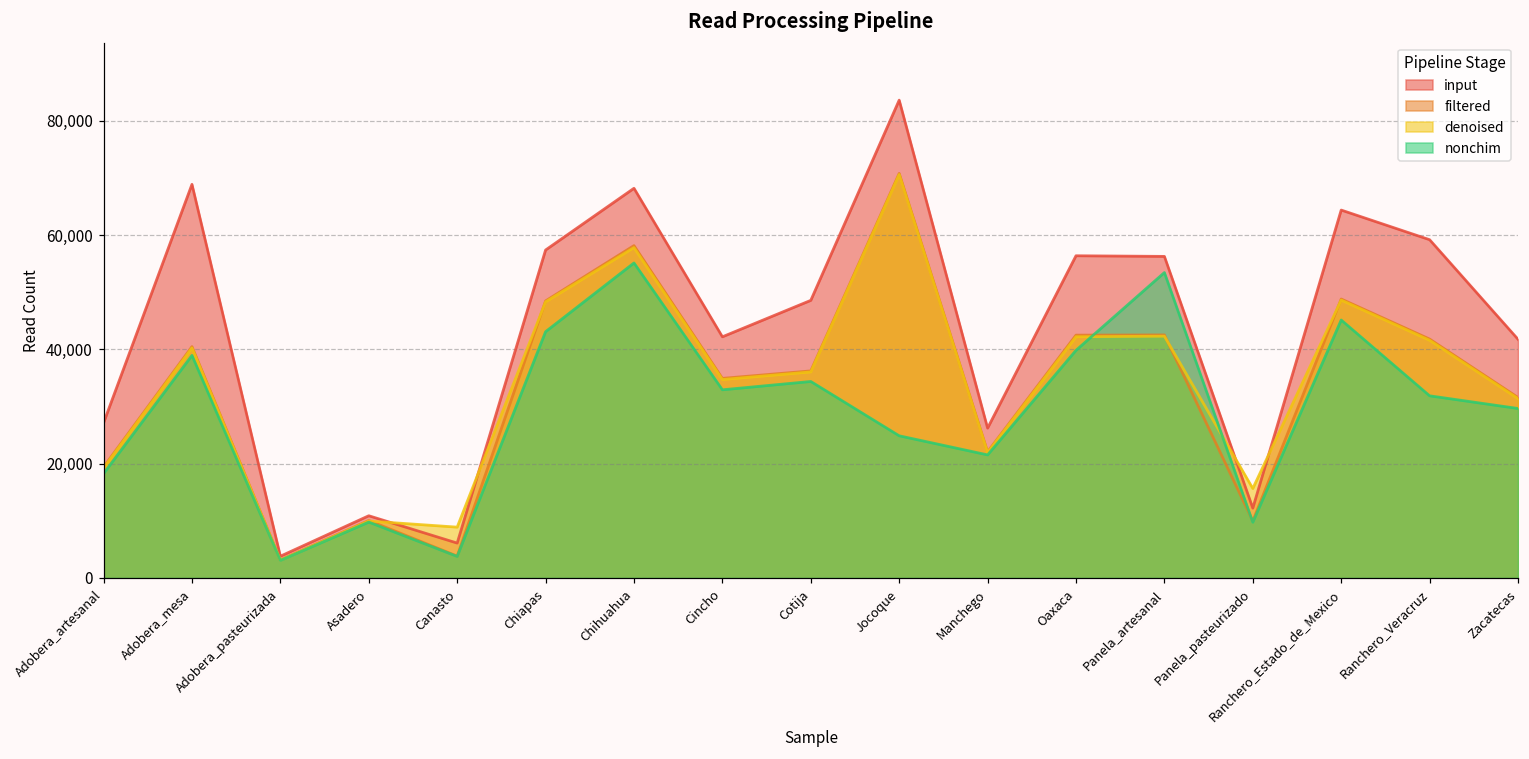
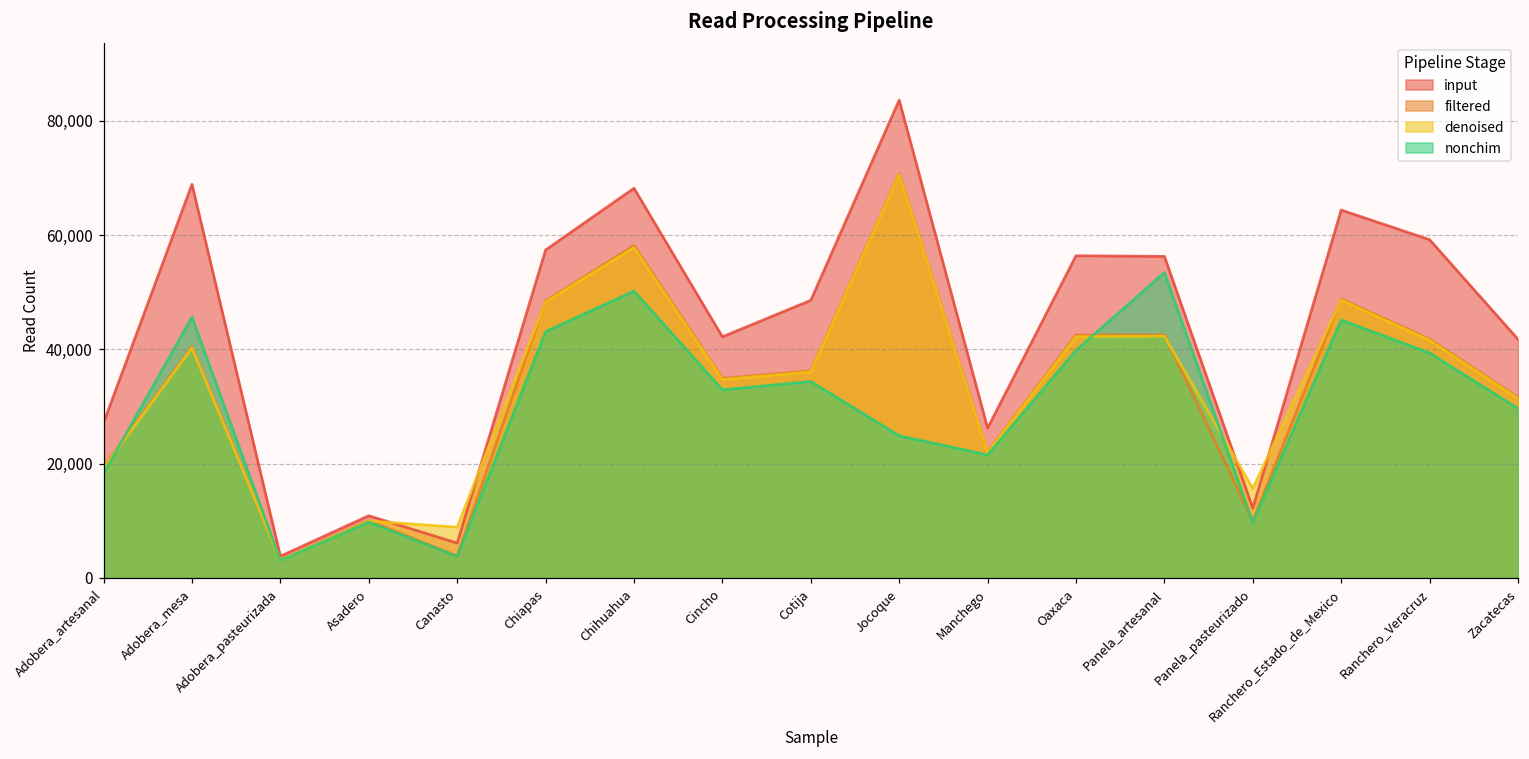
  {
    "denoised": {
      "Canasto": "9,000",
      "Panela_pasteurizado": "16,000"
    },
    "nonchim": {
      "Adobera_artesanal": "18,000",
-     "Adobera_mesa": "39,000",
+     "Adobera_mesa": "46,000",
      "Chiapas": "43,000",
-     "Chihuahua": "55,000",
+     "Chihuahua": "50,000",
      "Cincho": "33,000",
      "Cotija": "34,000",
      "Jocoque": "25,000",
      "Oaxaca": "40,000",
      "Panela_artesanal": "53,000",
      "Ranchero_Estado_de_Mexico": "45,000",
-     "Ranchero_Veracruz": "32,000",
+     "Ranchero_Veracruz": "39,000",
      "Zacatecas": "30,000"
    }
  }
